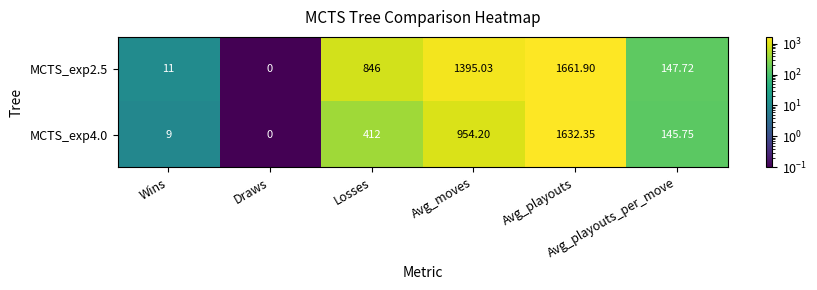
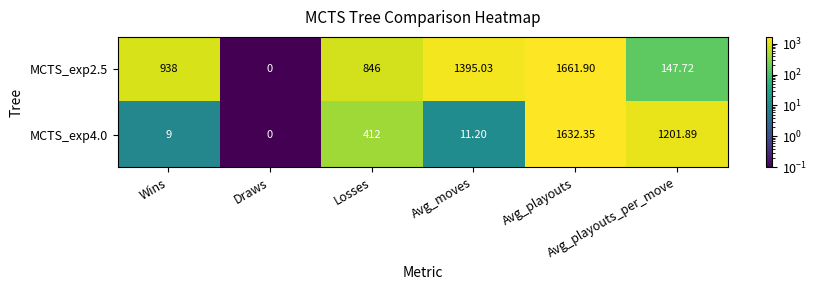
  {
    "MCTS_exp2.5": {
-     "Wins": 11,
+     "Wins": 938,
      "Draws": 0,
      "Losses": 846,
      "Avg_moves": 1395.03,
      "Avg_playouts": 1661.90,
      "Avg_playouts_per_move": 147.72
    },
    "MCTS_exp4.0": {
      "Wins": 9,
      "Draws": 0,
      "Losses": 412,
-     "Avg_moves": 954.20,
+     "Avg_moves": 11.20,
      "Avg_playouts": 1632.35,
-     "Avg_playouts_per_move": 145.75
+     "Avg_playouts_per_move": 1201.89
    }
  }
